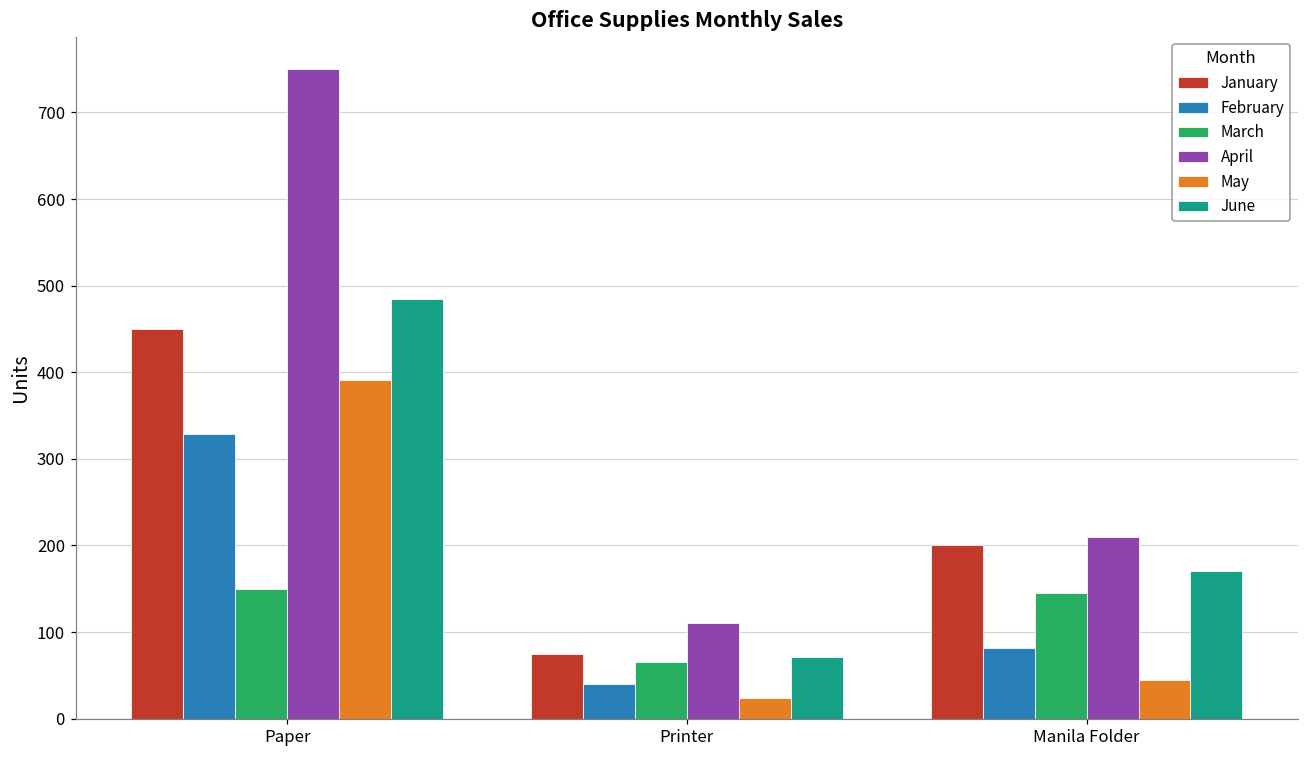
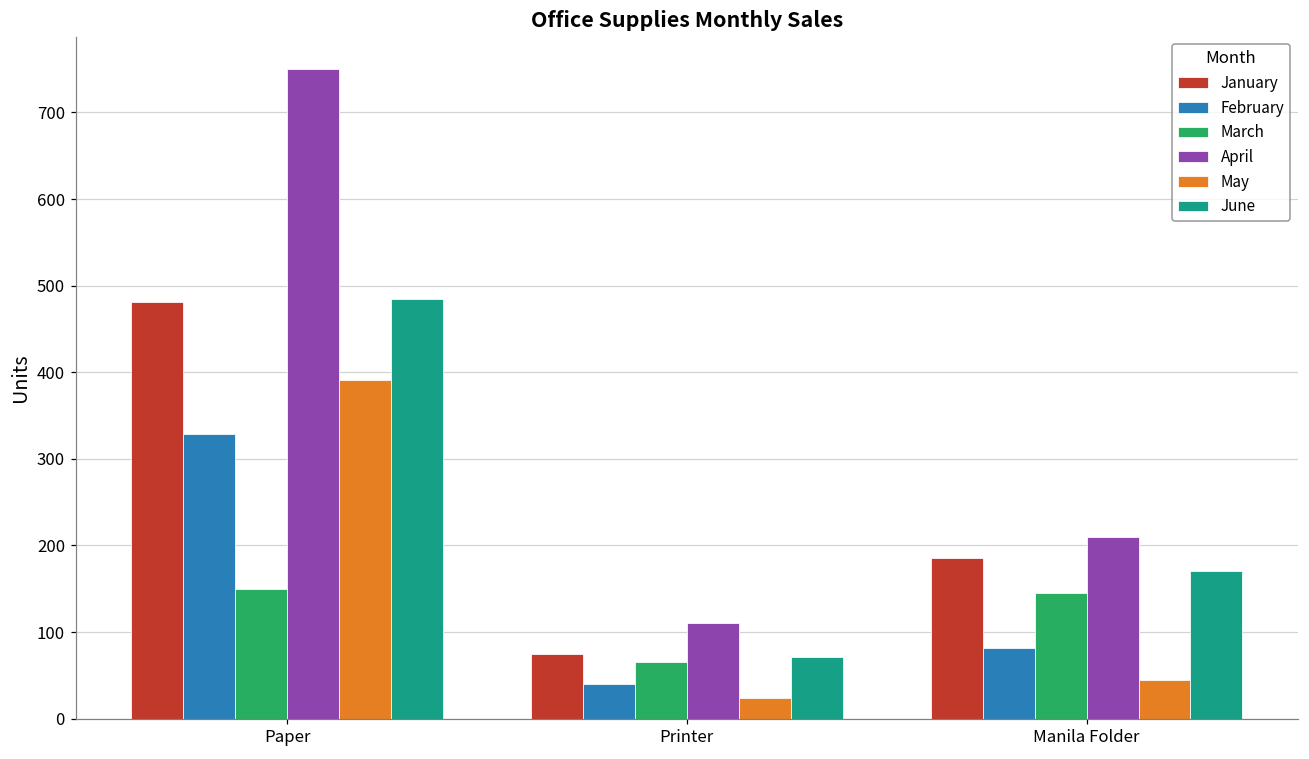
  {
    "January": {
-     "Paper": 450,
+     "Paper": 480,
      "Printer": 80,
-     "Manila Folder": 200
+     "Manila Folder": 190
    },
    "February": {
      "Paper": 330,
      "Printer": 40,
      "Manila Folder": 80
    },
    "April": {
      "Paper": 750,
      "Printer": 110,
      "Manila Folder": 210
    },
    "May": {
      "Paper": 390,
      "Printer": 20,
      "Manila Folder": 50
    }
  }
